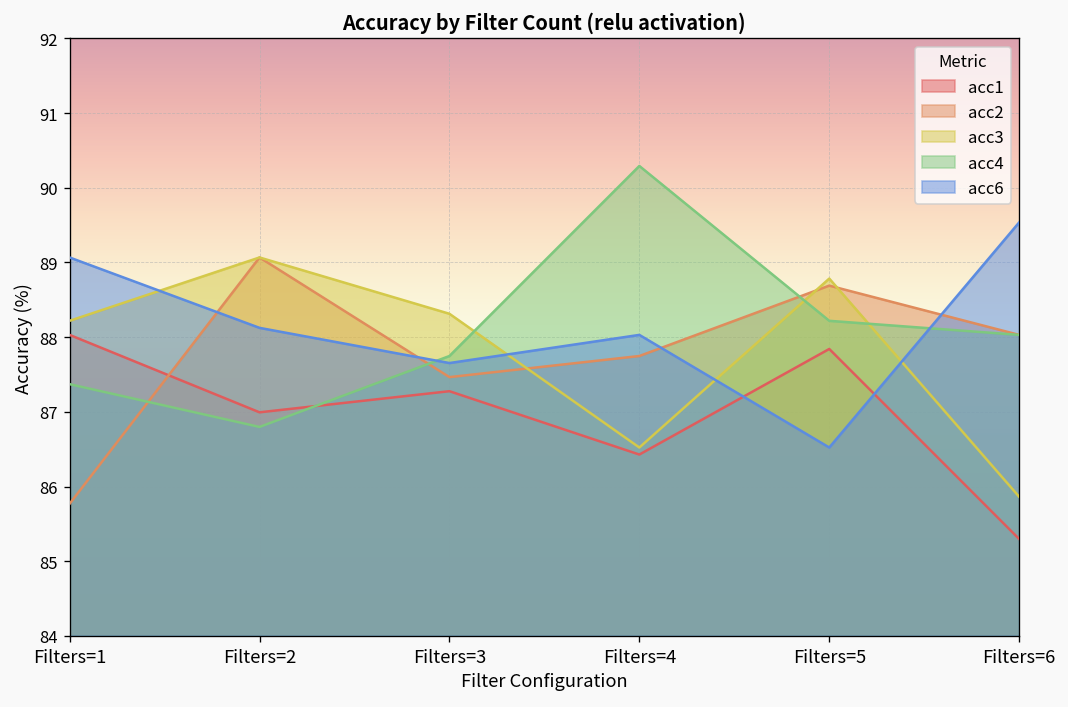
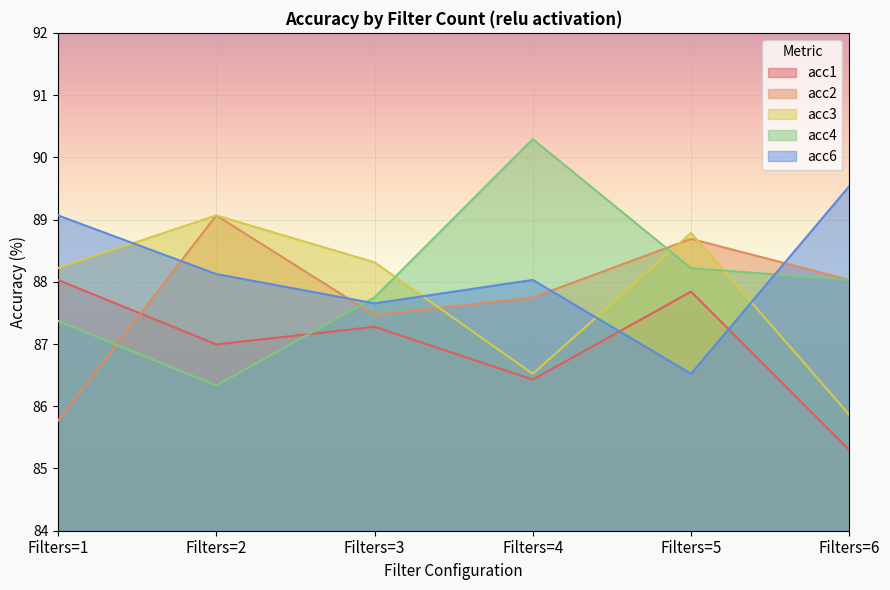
  {
    "acc4": {
      "Filters=1": 87.4,
-     "Filters=2": 86.8,
+     "Filters=2": 86.3,
      "Filters=3": 87.7,
      "Filters=4": 90.3,
      "Filters=5": 88.2
    },
    "acc6": {
      "Filters=1": 89.1,
      "Filters=2": 88.1,
      "Filters=3": 87.7,
      "Filters=4": 88.0,
      "Filters=5": 86.5,
      "Filters=6": 89.5
    }
  }
